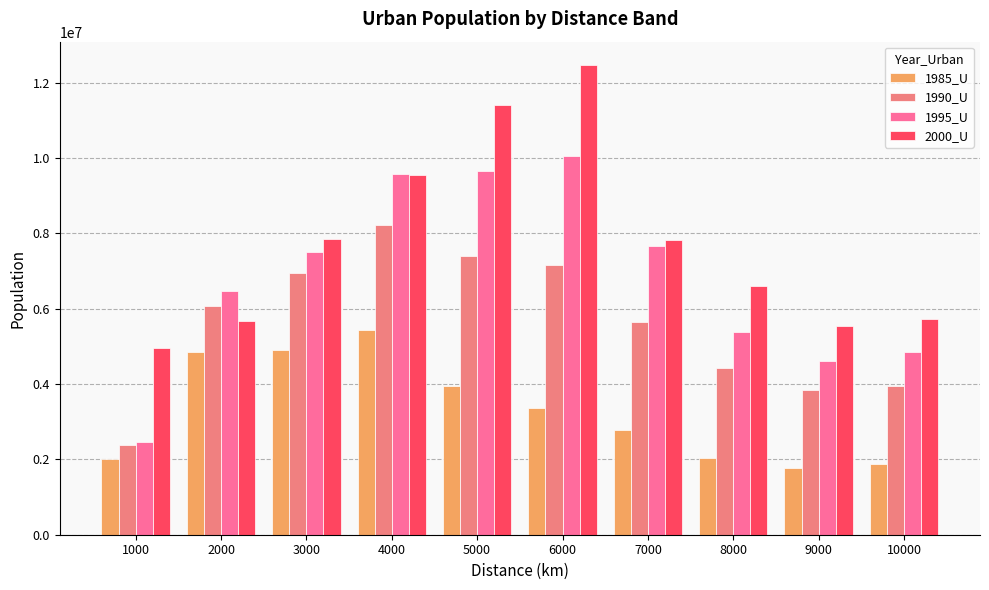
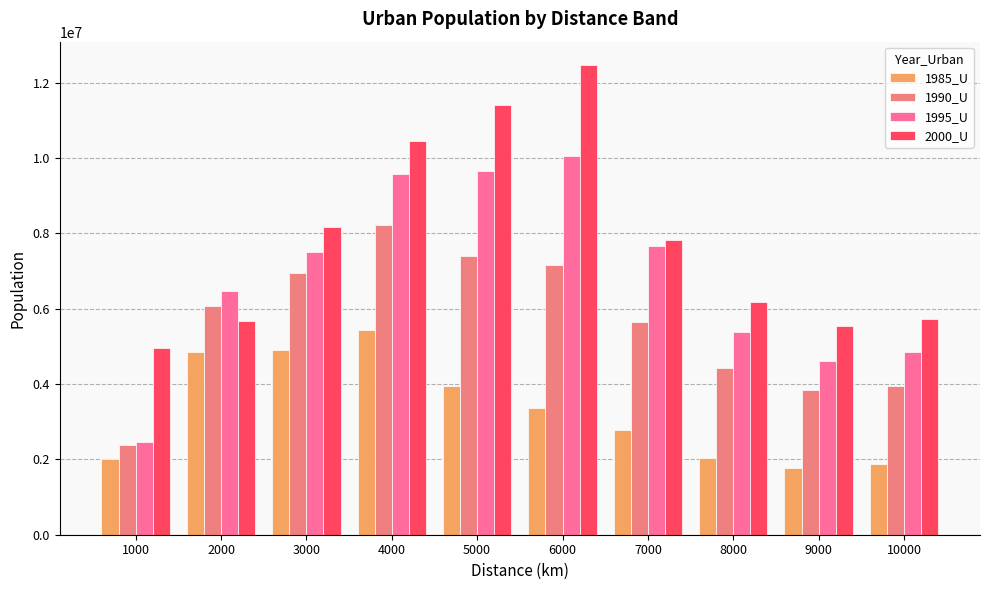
  {
    "2000_U": {
      "1000": 5000000,
      "2000": 5700000,
-     "3000": 7800000,
-     "4000": 9500000,
+     "3000": 8200000,
+     "4000": 10500000,
      "5000": 11400000,
      "6000": 12500000,
      "7000": 7800000,
-     "8000": 6600000,
+     "8000": 6200000,
      "9000": 5600000,
      "10000": 5700000
    }
  }
